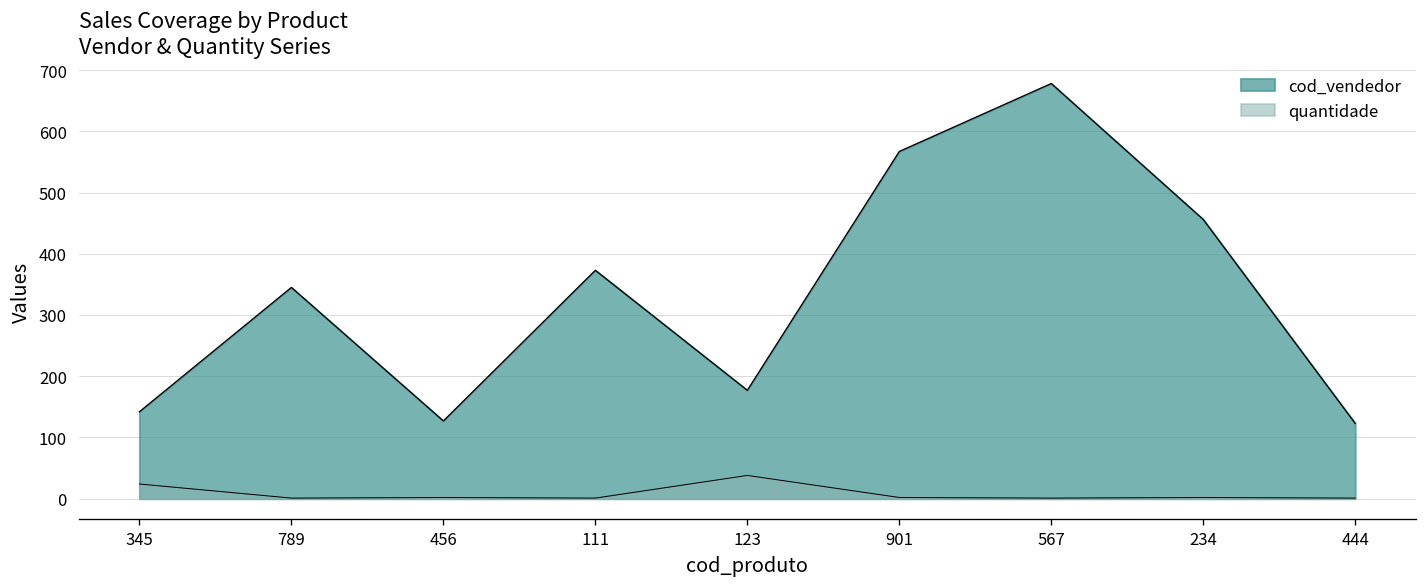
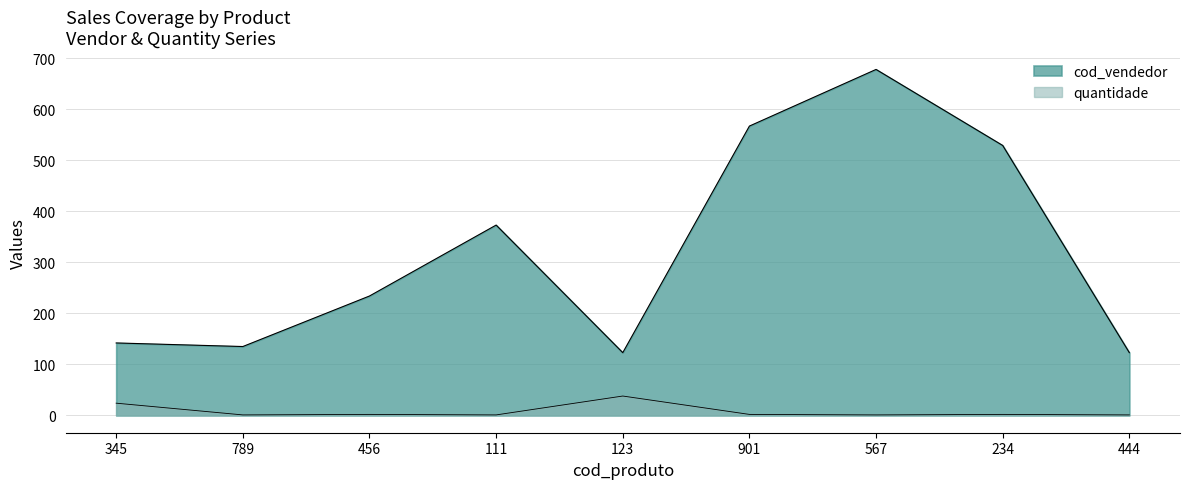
  {
    "cod_vendedor": {
      "345": 140,
-     "789": 350,
-     "456": 130,
+     "789": 140,
+     "456": 230,
      "111": 370,
-     "123": 180,
+     "123": 120,
      "901": 570,
      "567": 680,
-     "234": 460,
+     "234": 530,
      "444": 120
    },
    "quantidade": {
      "345": 20,
      "789": 0,
      "456": 0,
      "111": 0,
      "123": 40,
      "901": 0,
      "567": 0,
      "234": 0,
      "444": 0
    }
  }
